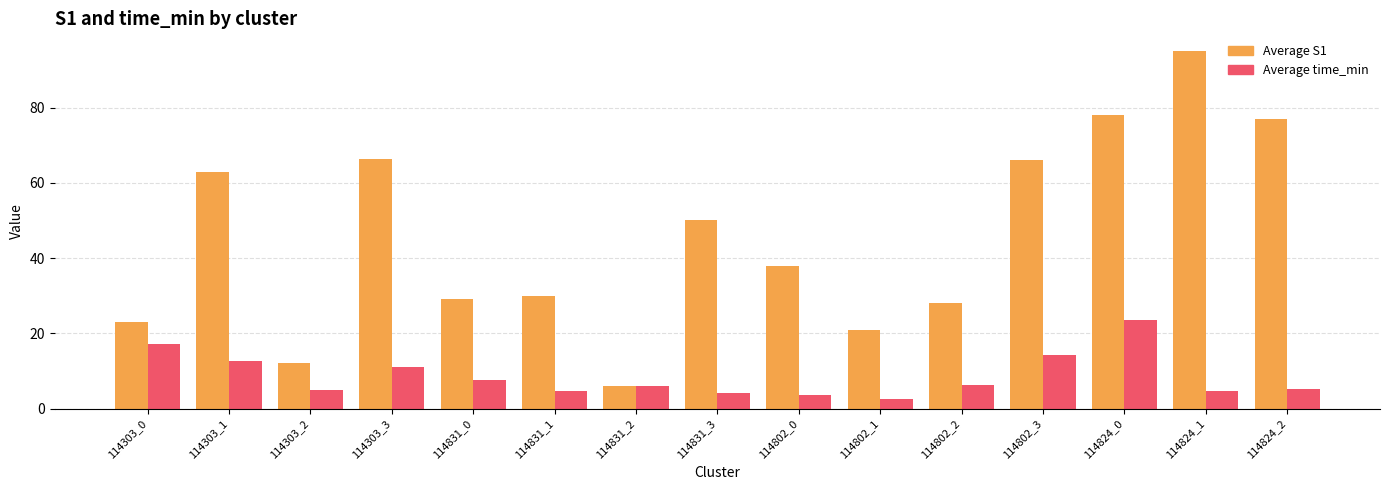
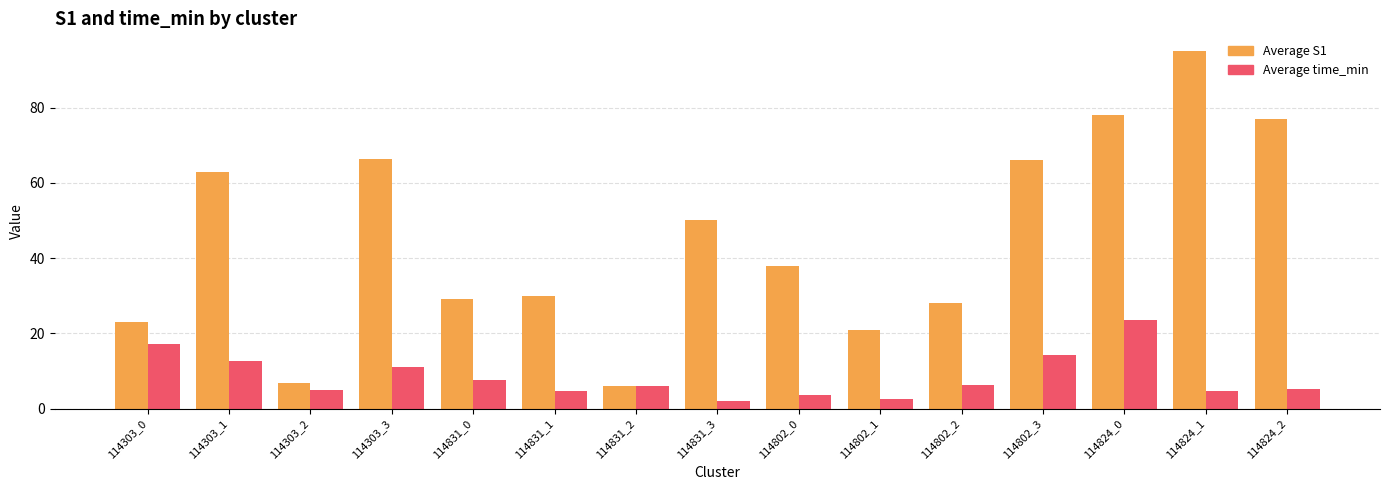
  {
    "Average S1": {
      "114303_0": 23,
      "114303_1": 63,
-     "114303_2": 12,
+     "114303_2": 7,
      "114303_3": 66,
      "114831_0": 29,
      "114831_1": 30,
      "114831_2": 6,
      "114831_3": 50,
      "114802_0": 38,
      "114802_1": 21,
      "114802_2": 28,
      "114802_3": 66,
      "114824_0": 78,
      "114824_1": 95,
      "114824_2": 77
    },
    "Average time_min": {
      "114303_0": 17,
      "114303_1": 13,
      "114303_2": 5,
      "114303_3": 11,
      "114831_0": 8,
      "114831_1": 5,
      "114831_2": 6,
-     "114831_3": 4,
+     "114831_3": 2,
      "114802_0": 4,
      "114802_1": 3,
      "114802_2": 6,
      "114802_3": 14,
      "114824_0": 24,
      "114824_1": 5,
      "114824_2": 5
    }
  }
